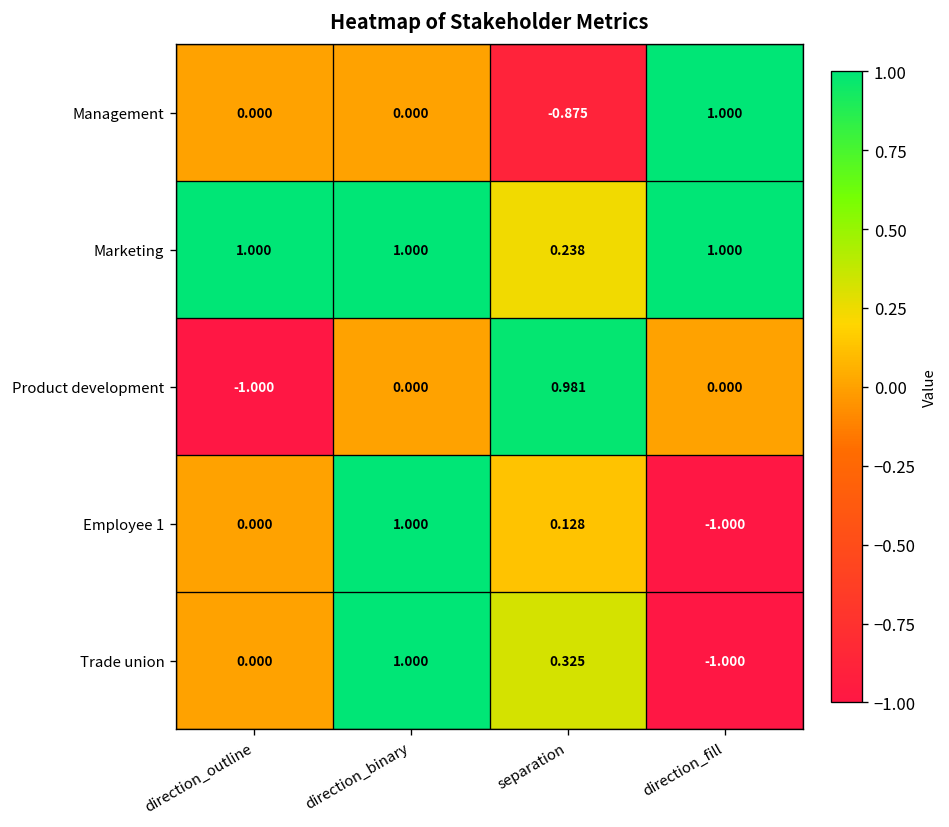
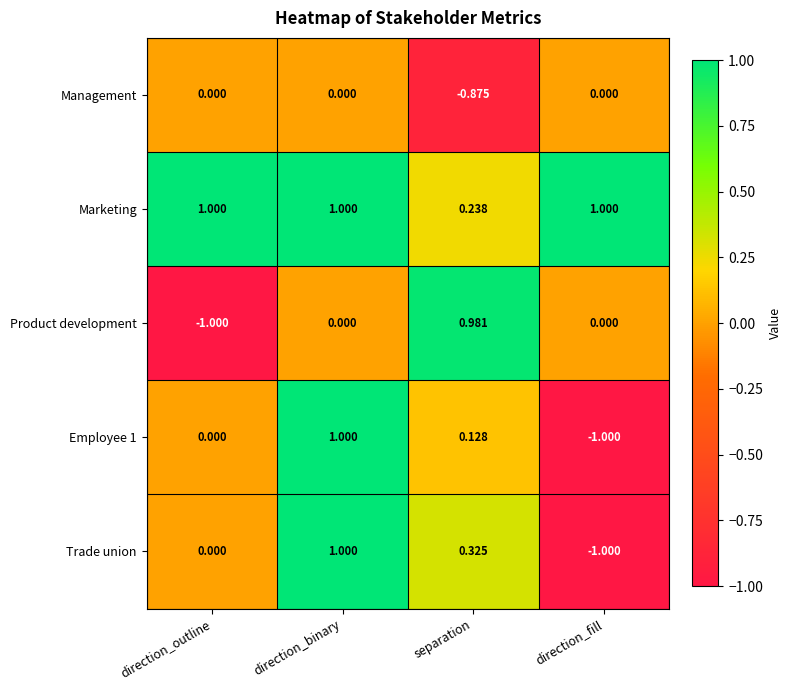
  {
    "Management": {
      "direction_outline": 0.000,
      "direction_binary": 0.000,
      "separation": -0.875,
-     "direction_fill": 1.000
+     "direction_fill": 0.000
    },
    "Marketing": {
      "direction_outline": 1.000,
      "direction_binary": 1.000,
      "separation": 0.238,
      "direction_fill": 1.000
    },
    "Product development": {
      "direction_outline": -1.000,
      "direction_binary": 0.000,
      "separation": 0.981,
      "direction_fill": 0.000
    },
    "Employee 1": {
      "direction_outline": 0.000,
      "direction_binary": 1.000,
      "separation": 0.128,
      "direction_fill": -1.000
    },
    "Trade union": {
      "direction_outline": 0.000,
      "direction_binary": 1.000,
      "separation": 0.325,
      "direction_fill": -1.000
    }
  }
